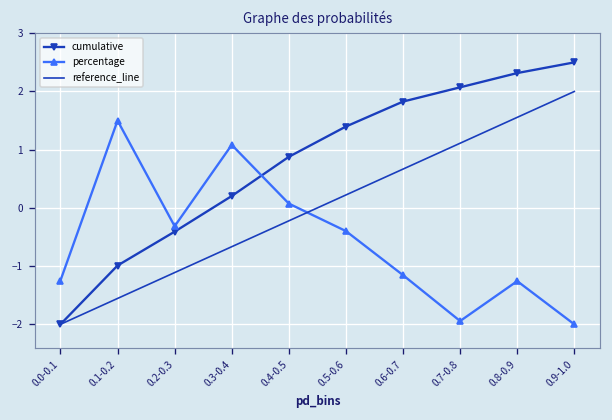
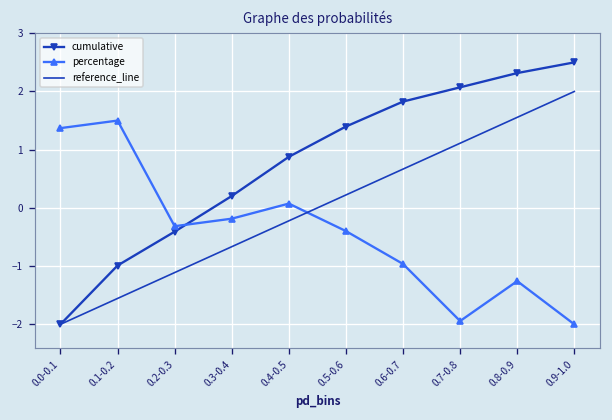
  {
    "percentage": {
-     "0.0-0.1": -1.2,
+     "0.0-0.1": 1.4,
      "0.1-0.2": 1.5,
      "0.2-0.3": -0.3,
-     "0.3-0.4": 1.1,
+     "0.3-0.4": -0.2,
      "0.4-0.5": 0.1,
      "0.5-0.6": -0.4,
-     "0.6-0.7": -1.2,
+     "0.6-0.7": -1.0,
      "0.7-0.8": -1.9,
      "0.8-0.9": -1.3,
      "0.9-1.0": -2.0
    }
  }
